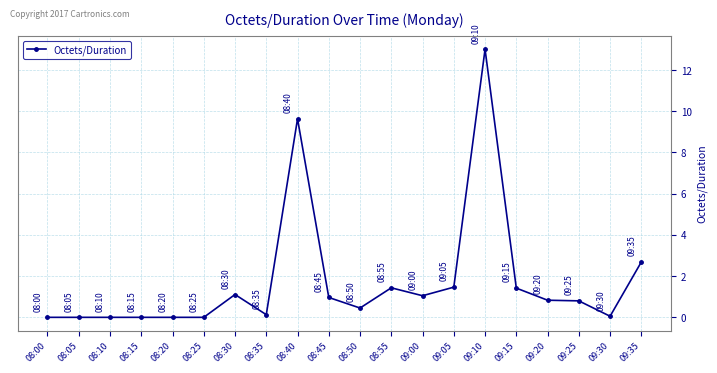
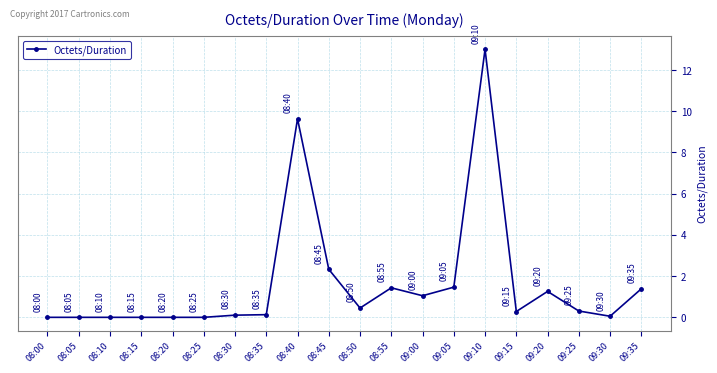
  {
-   "08:30": 1.1,
-   "08:45": 1.0,
-   "09:15": 1.4,
-   "09:20": 0.8,
-   "09:25": 0.8,
-   "09:35": 2.7
+   "08:30": 0.1,
+   "08:45": 2.3,
+   "09:15": 0.3,
+   "09:20": 1.3,
+   "09:25": 0.3,
+   "09:35": 1.4
  }
